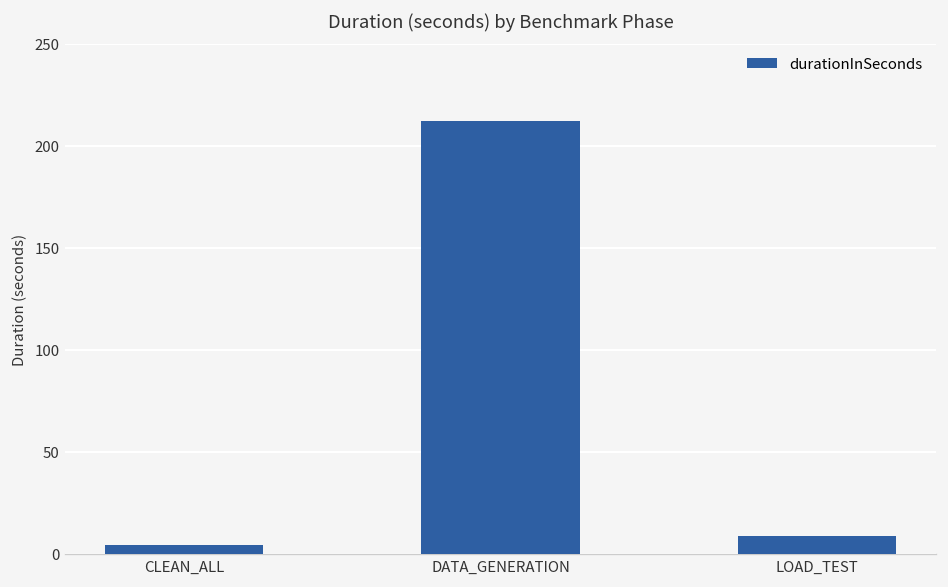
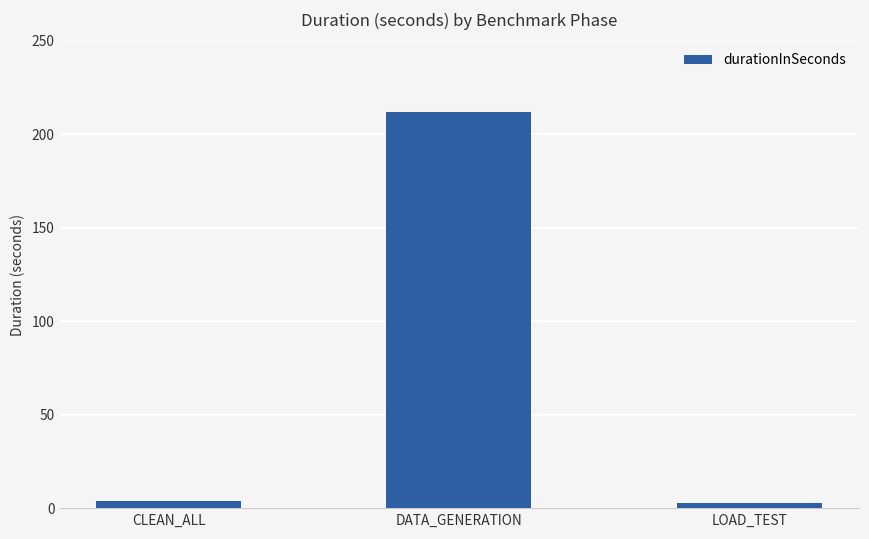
  {
    "CLEAN_ALL": 4,
    "DATA_GENERATION": 212,
-   "LOAD_TEST": 9
+   "LOAD_TEST": 3
  }
